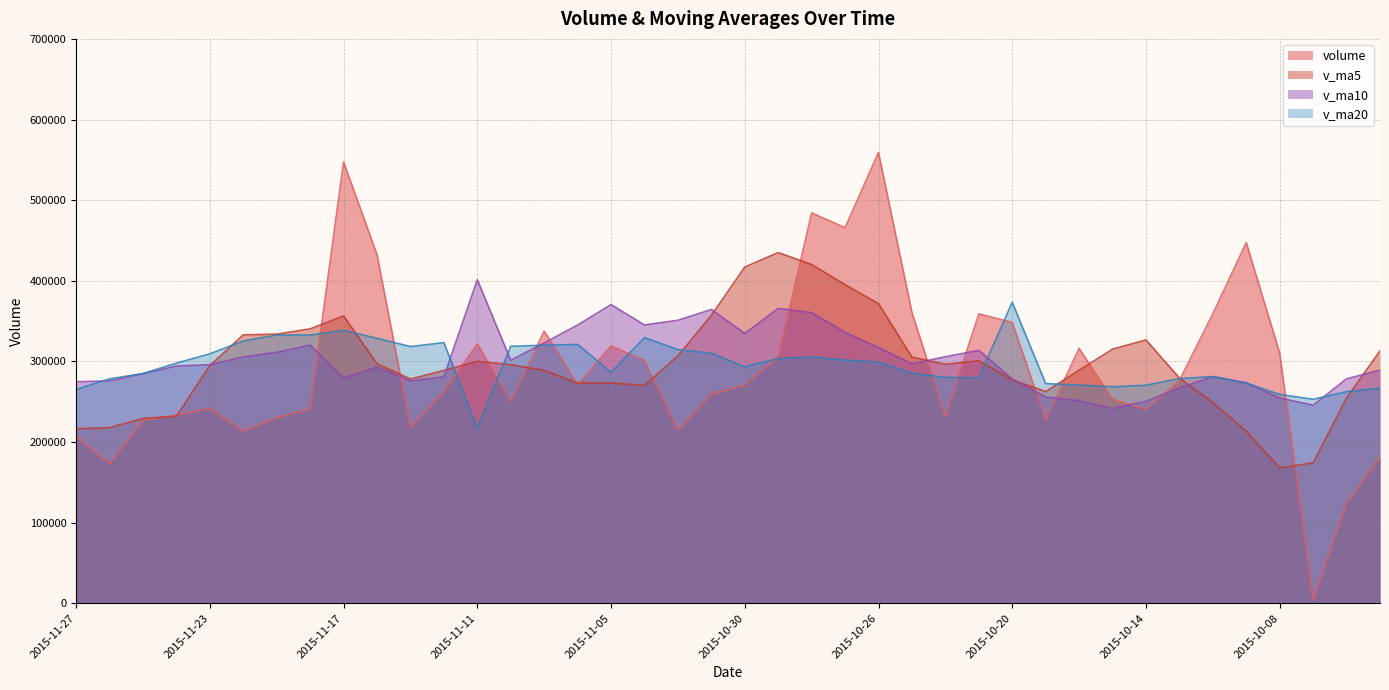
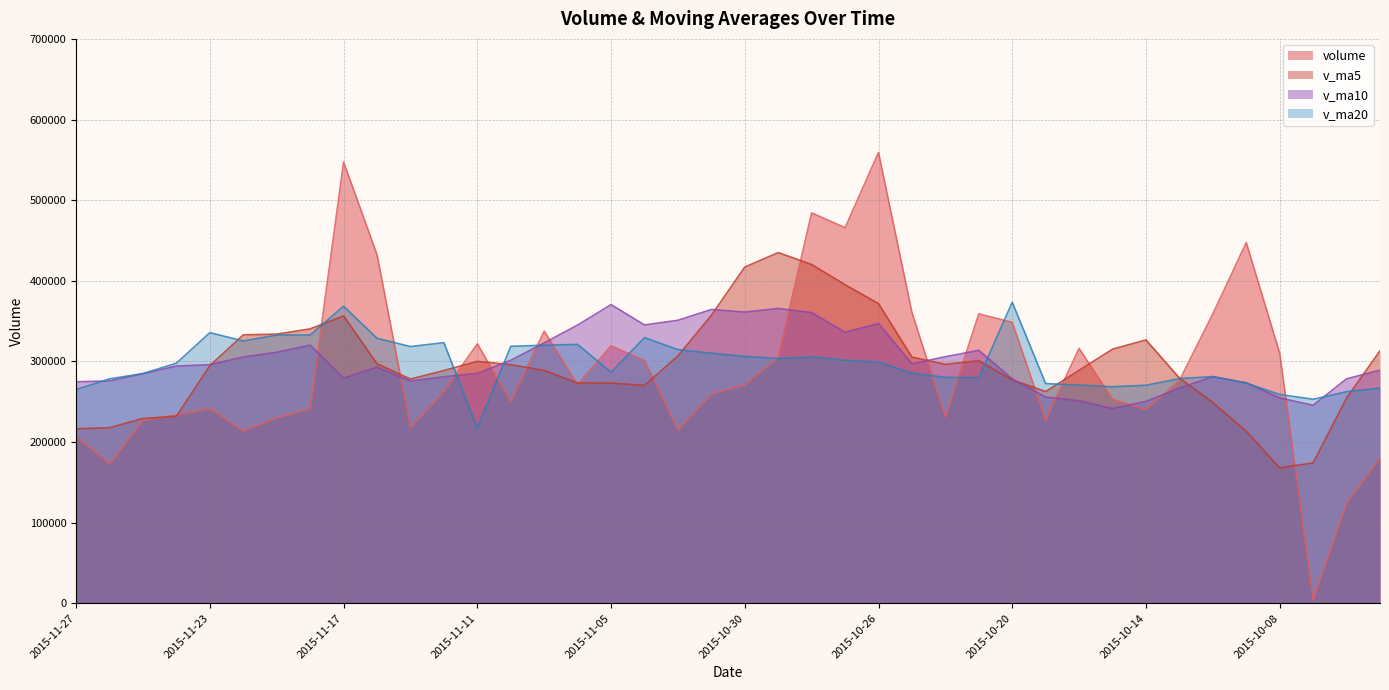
  {
    "v_ma10": {
      "2015-11-27": 270000,
      "2015-11-17": 280000,
-     "2015-11-11": 400000,
+     "2015-11-11": 290000,
      "2015-11-05": 370000,
-     "2015-10-30": 330000,
-     "2015-10-26": 320000,
+     "2015-10-30": 360000,
+     "2015-10-26": 350000,
      "2015-10-14": 250000,
      "2015-10-08": 250000
    },
    "v_ma20": {
      "2015-11-27": 270000,
-     "2015-11-23": 310000,
-     "2015-11-17": 340000,
+     "2015-11-23": 340000,
+     "2015-11-17": 370000,
      "2015-11-11": 220000,
      "2015-11-05": 290000,
-     "2015-10-30": 290000,
+     "2015-10-30": 310000,
      "2015-10-26": 300000,
      "2015-10-20": 370000,
      "2015-10-14": 270000,
      "2015-10-08": 260000
    }
  }
